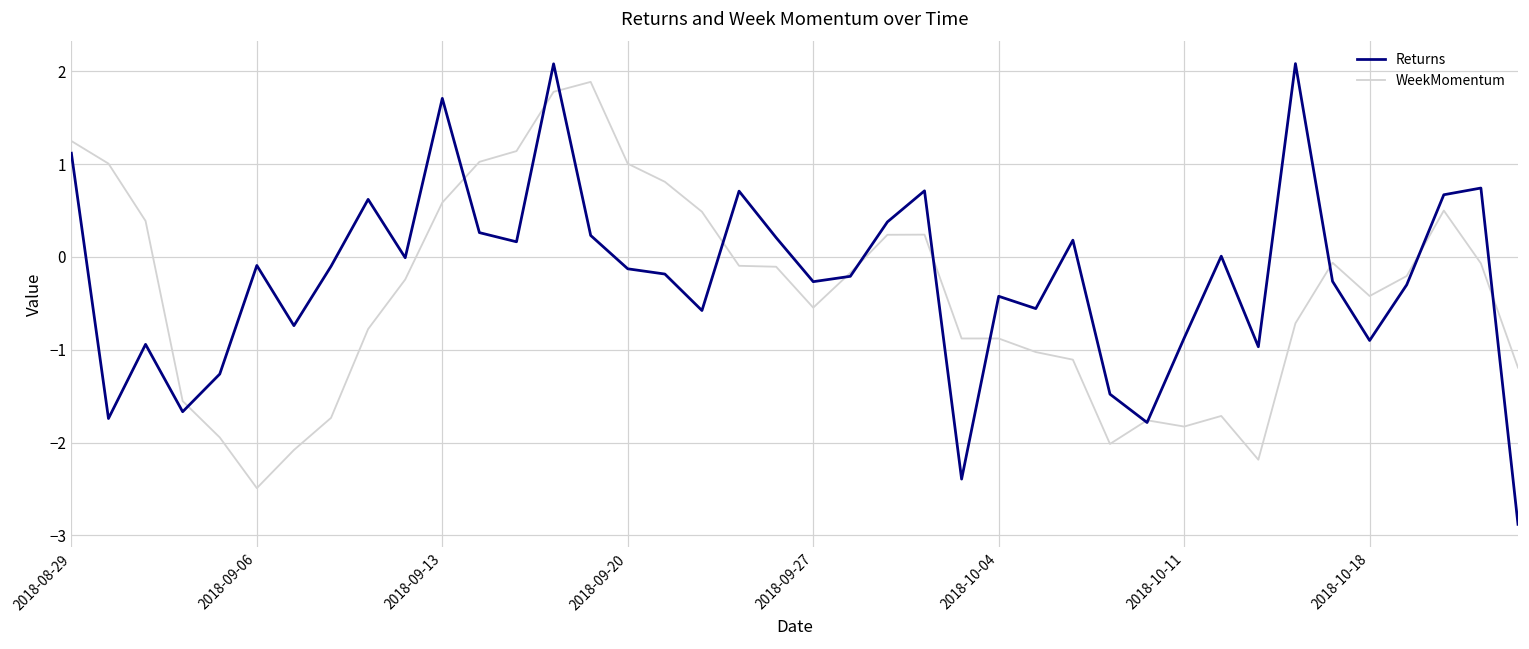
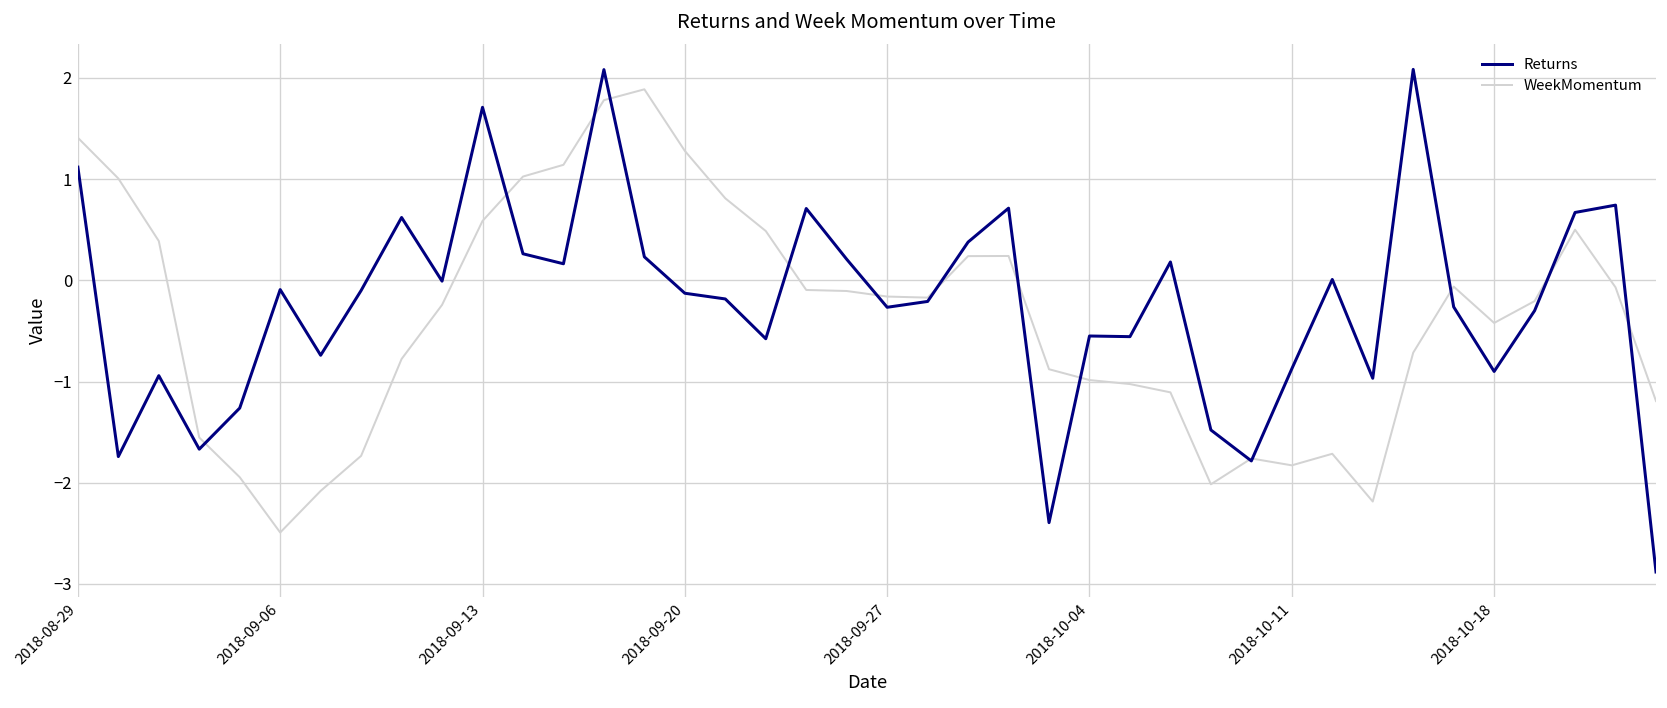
  {
    "Returns": {
      "2018-08-29": 1.1,
      "2018-09-06": -0.1,
      "2018-09-13": 1.7,
      "2018-09-20": -0.1,
      "2018-09-27": -0.3,
-     "2018-10-04": -0.4,
+     "2018-10-04": -0.6,
      "2018-10-11": -0.9,
      "2018-10-18": -0.9
    },
    "WeekMomentum": {
-     "2018-08-29": 1.2,
+     "2018-08-29": 1.4,
      "2018-09-06": -2.5,
      "2018-09-13": 0.6,
-     "2018-09-20": 1.0,
-     "2018-09-27": -0.5,
-     "2018-10-04": -0.9,
+     "2018-09-20": 1.3,
+     "2018-09-27": -0.2,
+     "2018-10-04": -1.0,
      "2018-10-11": -1.8,
      "2018-10-18": -0.4
    }
  }
